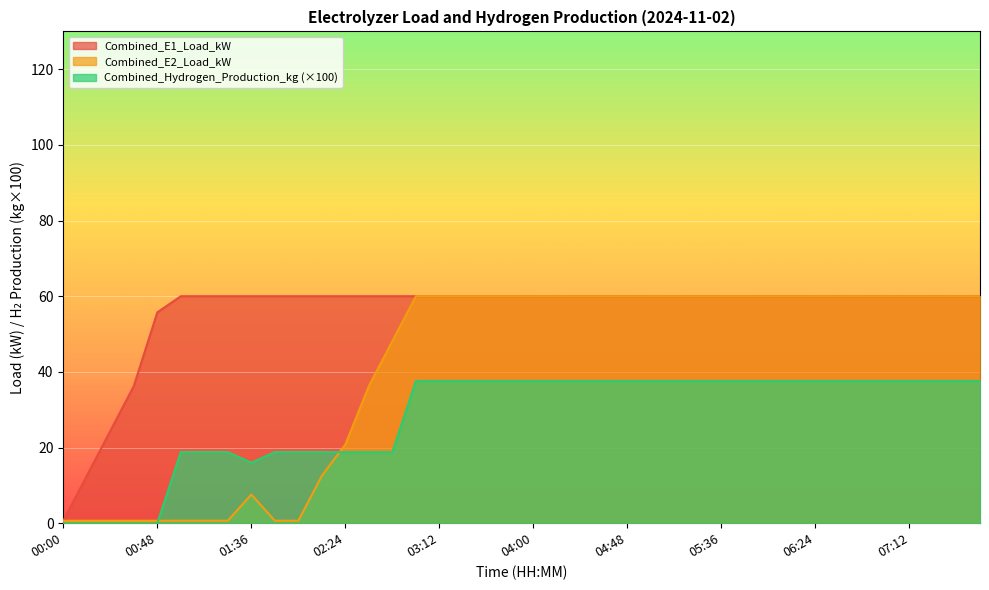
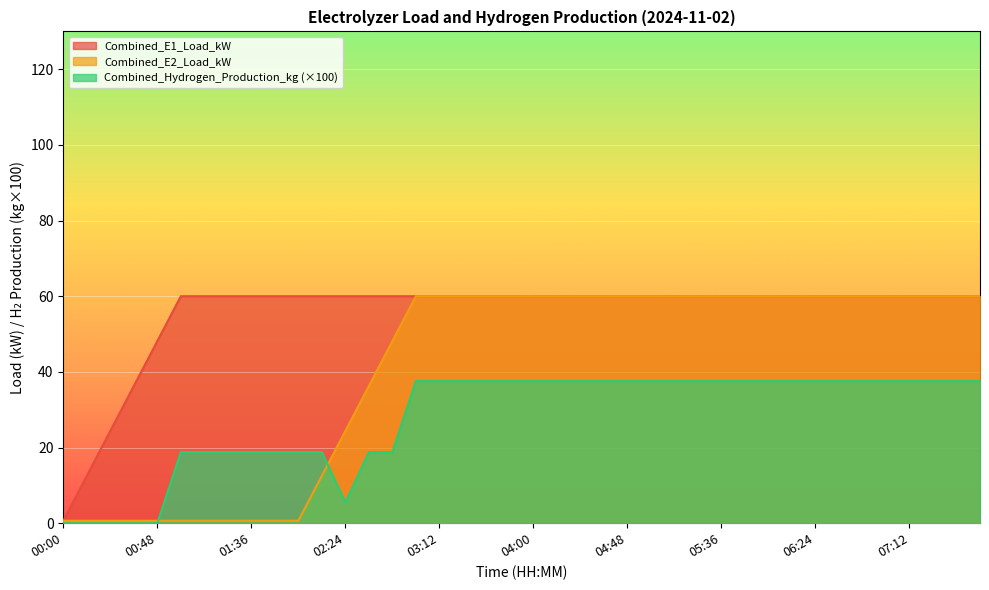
  {
    "Combined_E1_Load_kW": {
-     "00:48": 56,
+     "00:48": 48,
      "01:36": 60,
      "02:24": 60
    },
    "Combined_E2_Load_kW": {
-     "01:36": 8,
-     "02:24": 21
+     "01:36": 1,
+     "02:24": 24
    },
    "Combined_Hydrogen_Production_kg (×100)": {
-     "01:36": 16,
-     "02:24": 19,
+     "01:36": 19,
+     "02:24": 6,
      "03:12": 38,
      "04:00": 38,
      "04:48": 38,
      "05:36": 38,
      "06:24": 38,
      "07:12": 38
    }
  }
